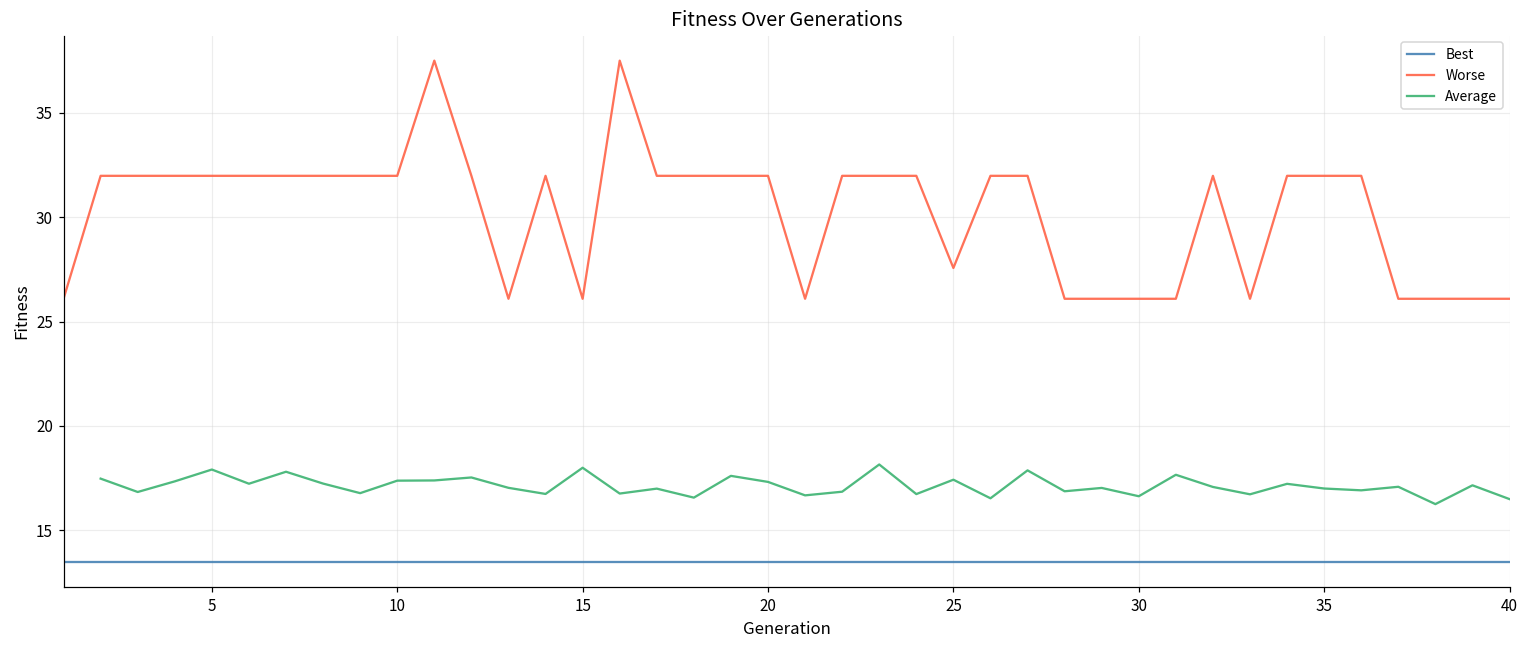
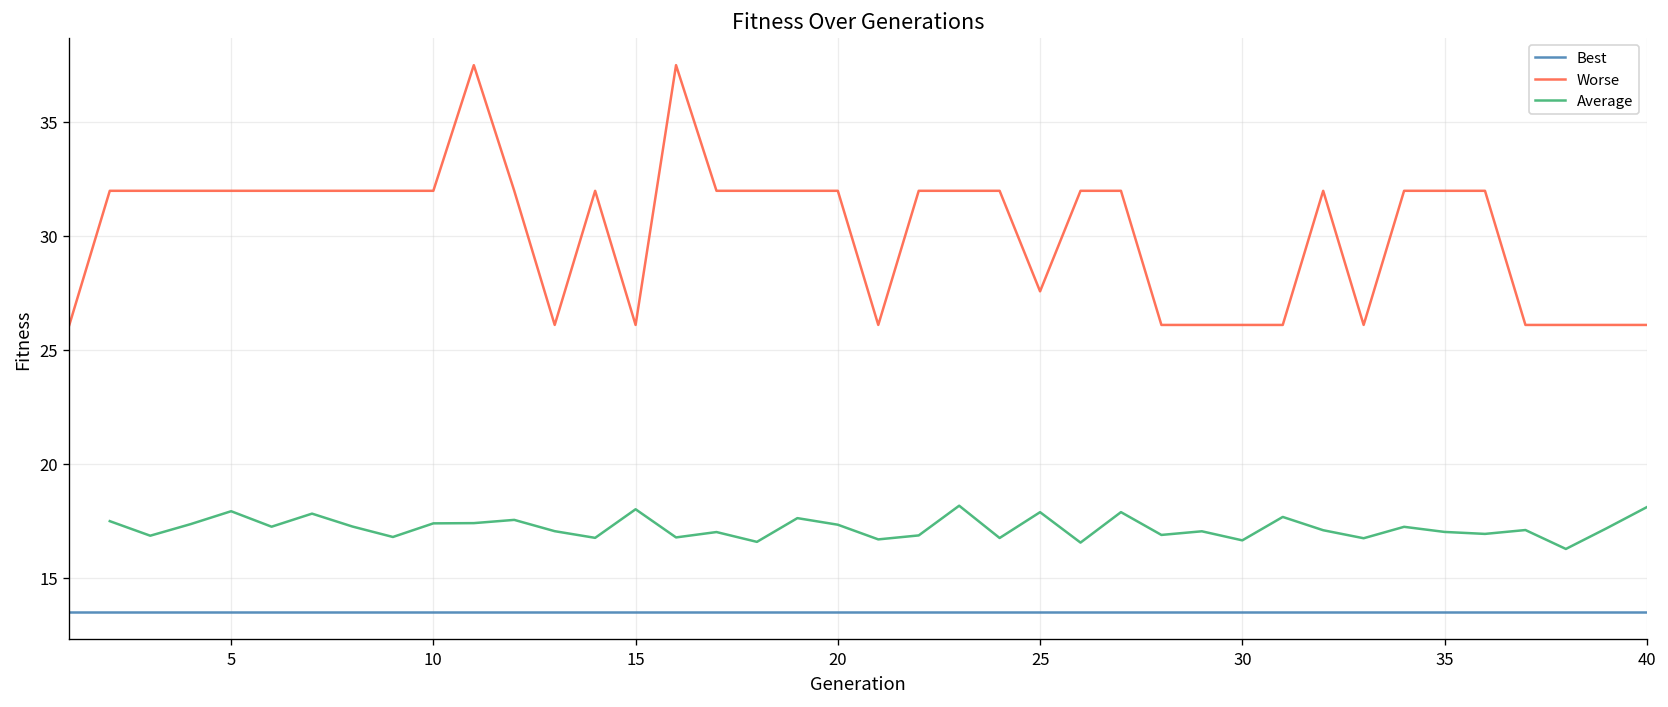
  {
    "Best": {
      "5": 13.5,
      "10": 13.5,
      "15": 13.5,
      "20": 13.5,
      "25": 13.5,
      "30": 13.5,
      "35": 13.5,
      "40": 13.5
    },
    "Worse": {
      "5": 32.0,
      "10": 32.0,
      "15": 26.1,
      "20": 32.0,
      "25": 27.6,
      "30": 26.1,
      "35": 32.0,
      "40": 26.1
    },
    "Average": {
      "5": 17.9,
      "10": 17.4,
      "15": 18.0,
      "20": 17.3,
-     "25": 17.4,
+     "25": 17.9,
      "30": 16.6,
      "35": 17.0,
-     "40": 16.5
+     "40": 18.1
    }
  }
